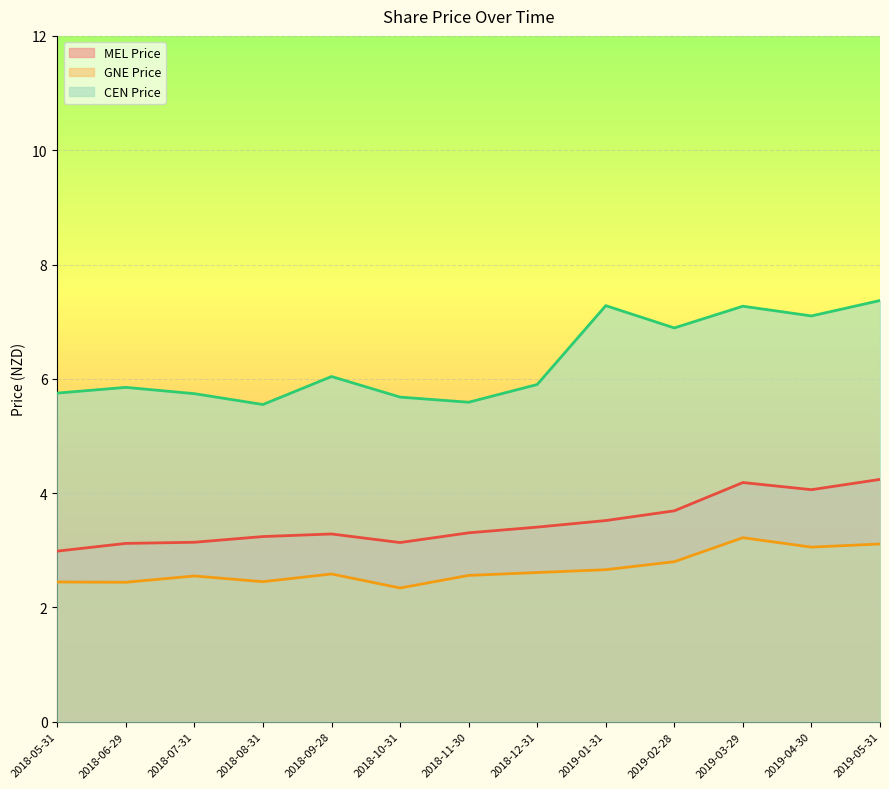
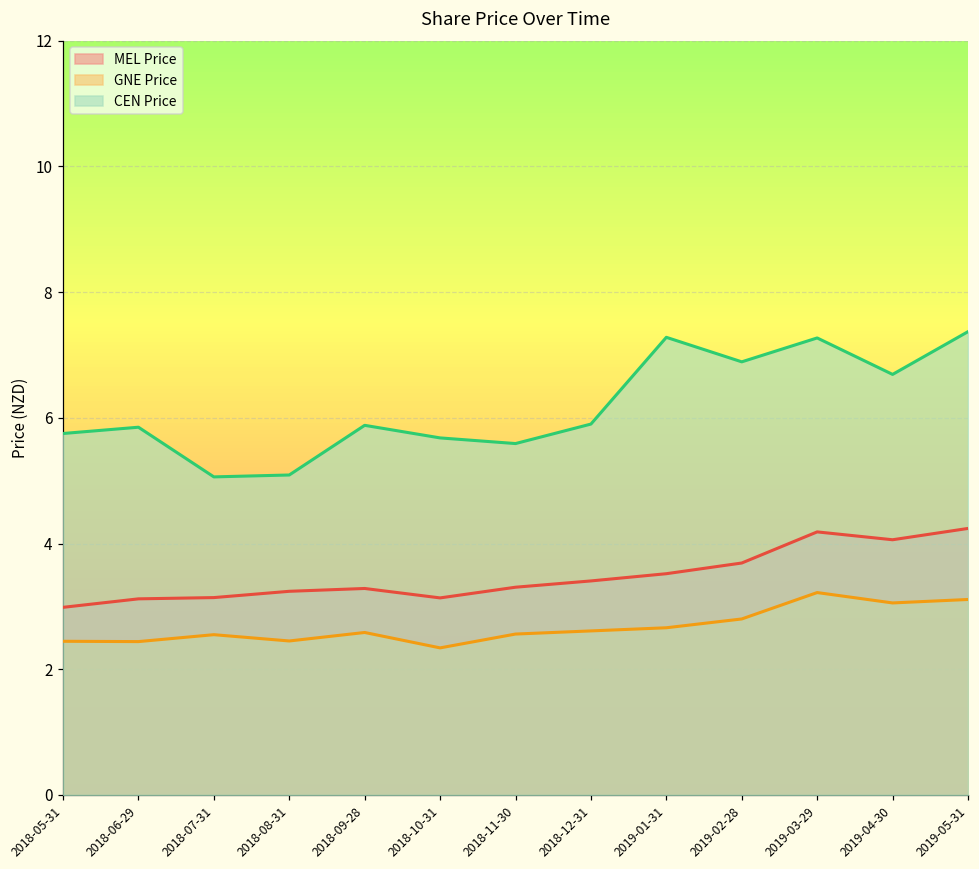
  {
    "CEN Price": {
      "2018-05-31": 5.8,
      "2018-06-29": 5.9,
-     "2018-07-31": 5.7,
-     "2018-08-31": 5.6,
-     "2018-09-28": 6.0,
+     "2018-07-31": 5.1,
+     "2018-08-31": 5.1,
+     "2018-09-28": 5.9,
      "2018-10-31": 5.7,
      "2018-11-30": 5.6,
      "2018-12-31": 5.9,
      "2019-01-31": 7.3,
      "2019-02-28": 6.9,
      "2019-03-29": 7.3,
-     "2019-04-30": 7.1,
+     "2019-04-30": 6.7,
      "2019-05-31": 7.4
    }
  }
